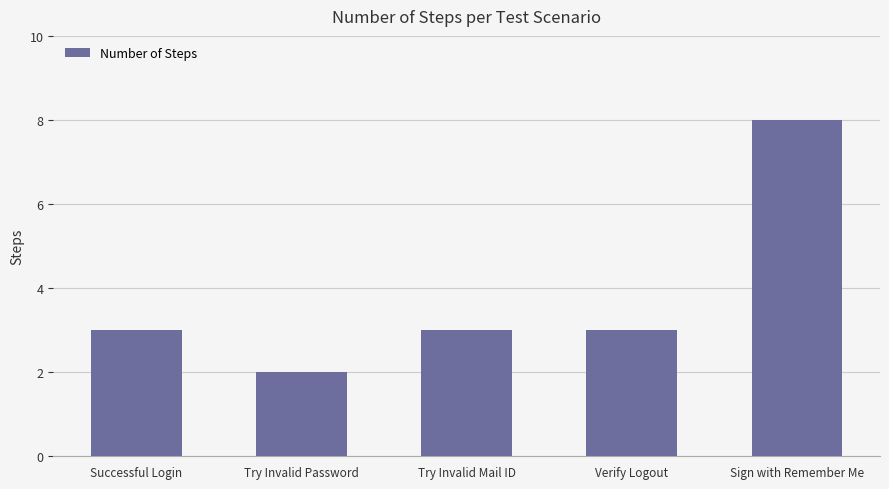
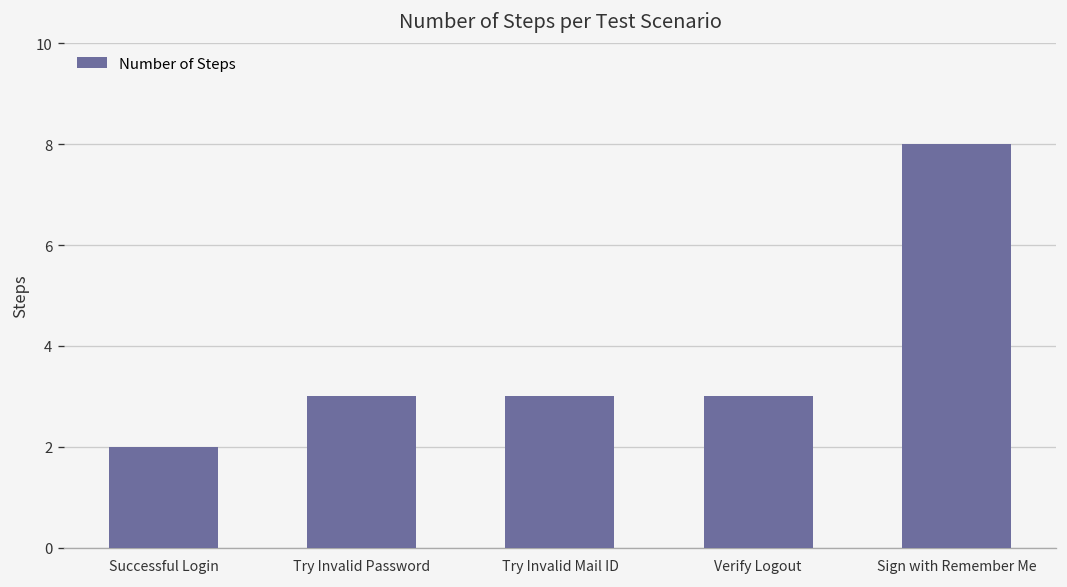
  {
-   "Successful Login": 3,
-   "Try Invalid Password": 2,
+   "Successful Login": 2,
+   "Try Invalid Password": 3,
    "Try Invalid Mail ID": 3,
    "Verify Logout": 3,
    "Sign with Remember Me": 8
  }
